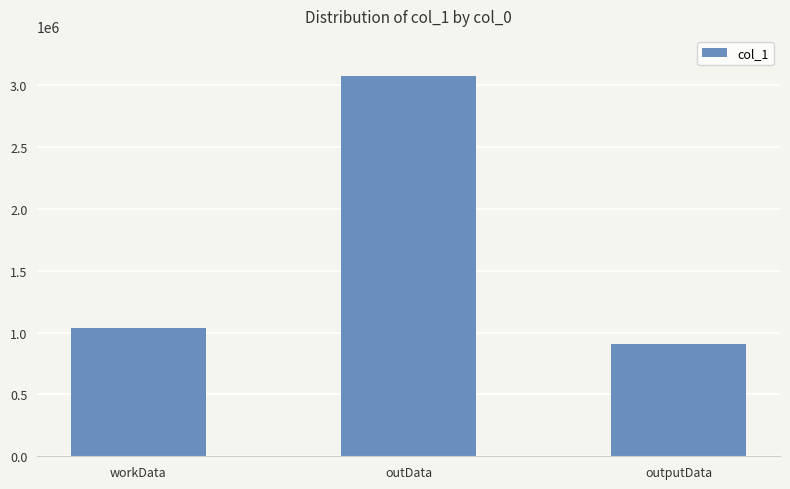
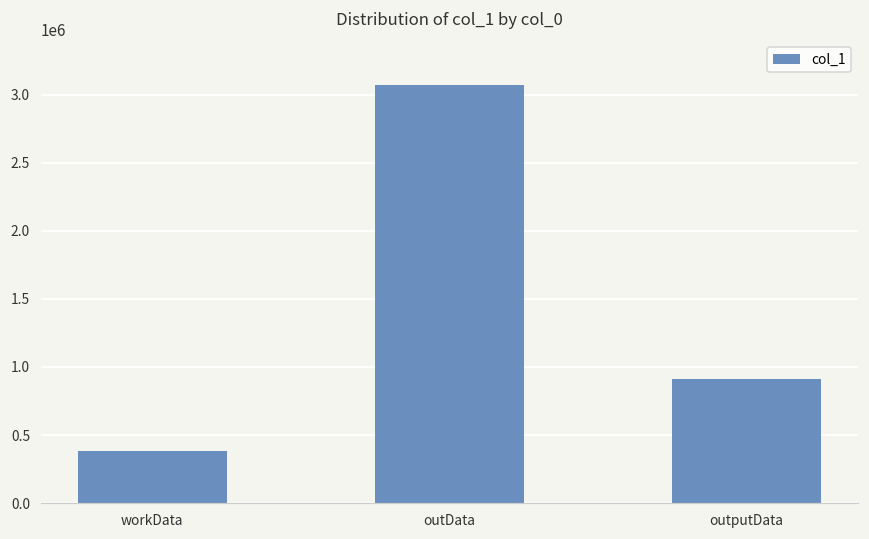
  {
-   "workData": 1040000,
+   "workData": 390000,
    "outData": 3070000,
    "outputData": 910000
  }
